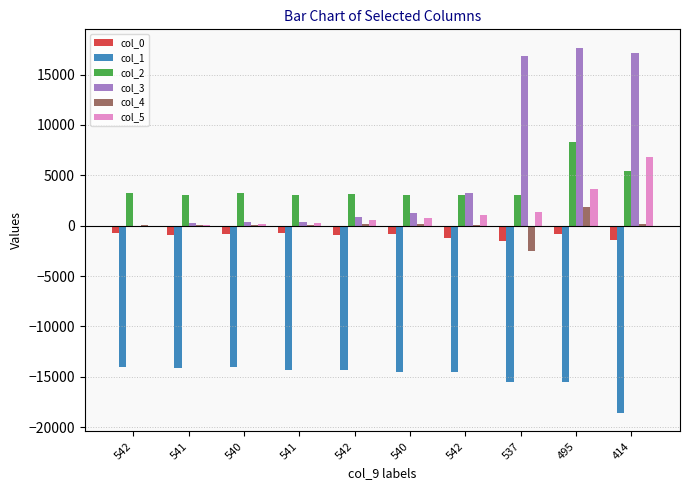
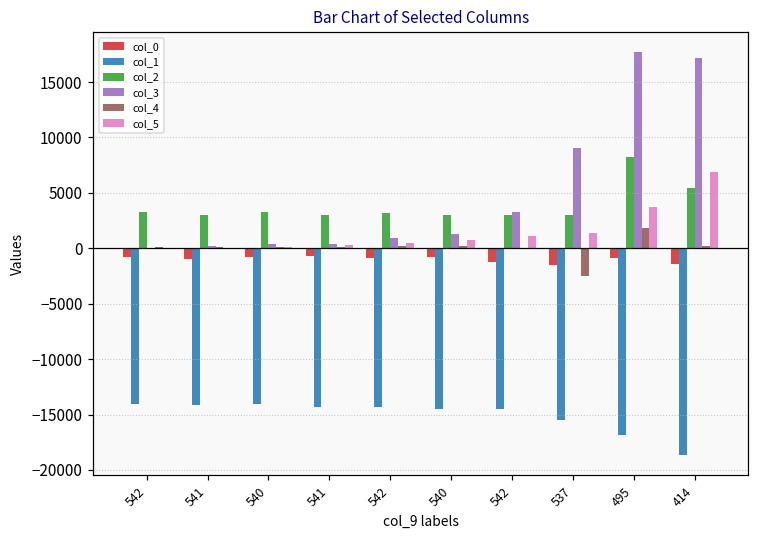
  {
    "col_0": {
      "537": -1500,
      "495": -900,
      "414": -1400
    },
    "col_1": {
      "537": -15500,
-     "495": -15500,
+     "495": -16900,
      "414": -18600
    },
    "col_2": {
      "537": 3000,
      "495": 8300,
      "414": 5400
    },
    "col_3": {
-     "537": 16900,
+     "537": 9100,
      "495": 17700,
      "414": 17200
    },
    "col_4": {
      "537": -2500,
      "495": 1900
    },
    "col_5": {
      "537": 1400,
      "495": 3700,
      "414": 6900
    }
  }
